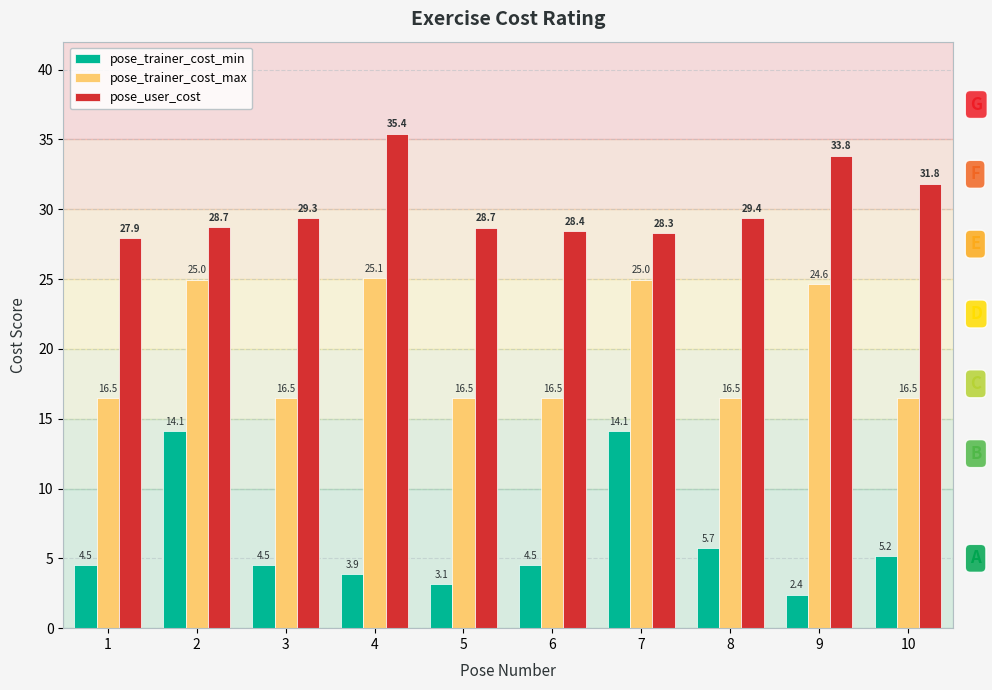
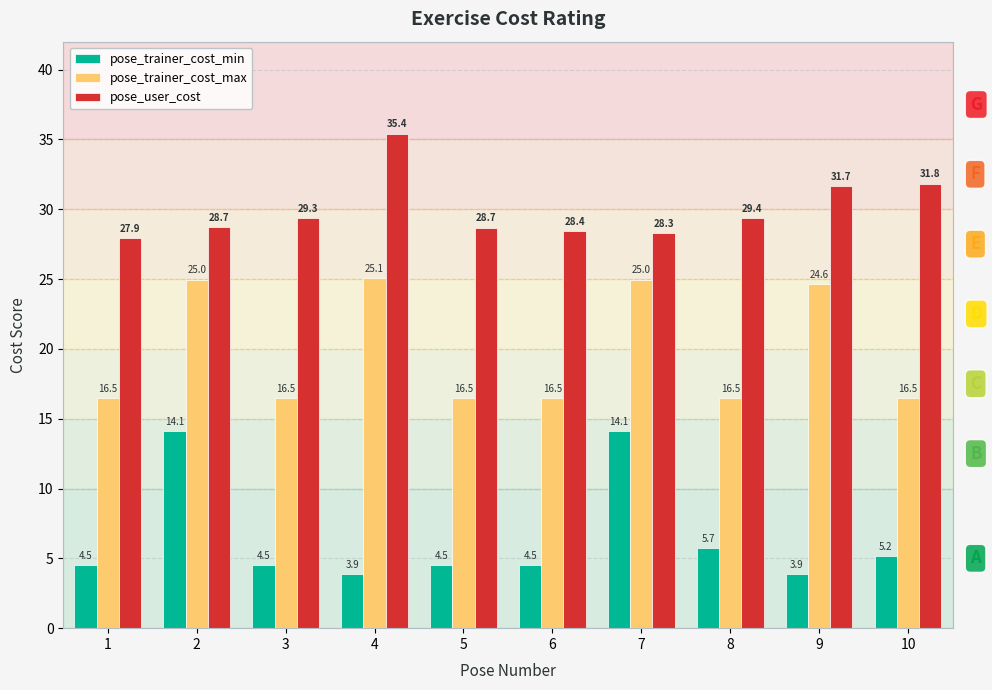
  {
    "pose_trainer_cost_min": {
      "1": 4.5,
      "2": 14.1,
      "3": 4.5,
      "4": 3.9,
-     "5": 3.1,
+     "5": 4.5,
      "6": 4.5,
      "7": 14.1,
      "8": 5.7,
-     "9": 2.4,
+     "9": 3.9,
      "10": 5.2
    },
    "pose_trainer_cost_max": {
      "1": 16.5,
      "2": 25.0,
      "3": 16.5,
      "4": 25.1,
      "5": 16.5,
      "6": 16.5,
      "7": 25.0,
      "8": 16.5,
      "9": 24.6,
      "10": 16.5
    },
    "pose_user_cost": {
      "1": 27.9,
      "2": 28.7,
      "3": 29.3,
      "4": 35.4,
      "5": 28.7,
      "6": 28.4,
      "7": 28.3,
      "8": 29.4,
-     "9": 33.8,
+     "9": 31.7,
      "10": 31.8
    }
  }
